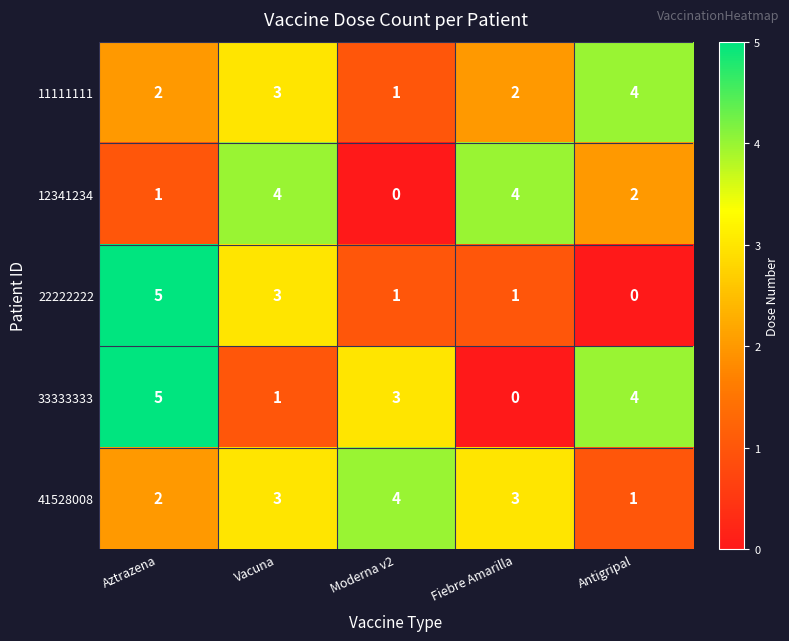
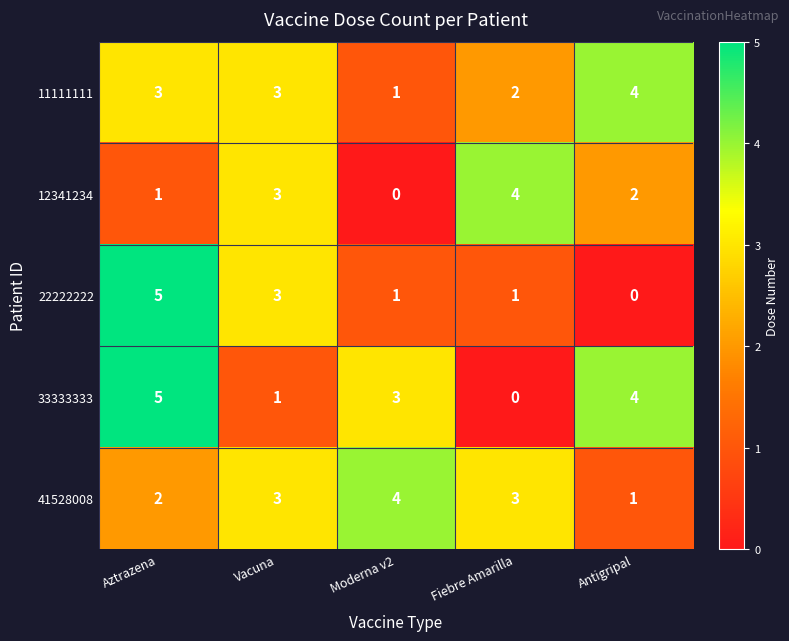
  {
    "11111111": {
-     "Aztrazena": 2,
+     "Aztrazena": 3,
      "Vacuna": 3,
      "Moderna v2": 1,
      "Fiebre Amarilla": 2,
      "Antigripal": 4
    },
    "12341234": {
      "Aztrazena": 1,
-     "Vacuna": 4,
+     "Vacuna": 3,
      "Moderna v2": 0,
      "Fiebre Amarilla": 4,
      "Antigripal": 2
    },
    "22222222": {
      "Aztrazena": 5,
      "Vacuna": 3,
      "Moderna v2": 1,
      "Fiebre Amarilla": 1,
      "Antigripal": 0
    },
    "33333333": {
      "Aztrazena": 5,
      "Vacuna": 1,
      "Moderna v2": 3,
      "Fiebre Amarilla": 0,
      "Antigripal": 4
    },
    "41528008": {
      "Aztrazena": 2,
      "Vacuna": 3,
      "Moderna v2": 4,
      "Fiebre Amarilla": 3,
      "Antigripal": 1
    }
  }
